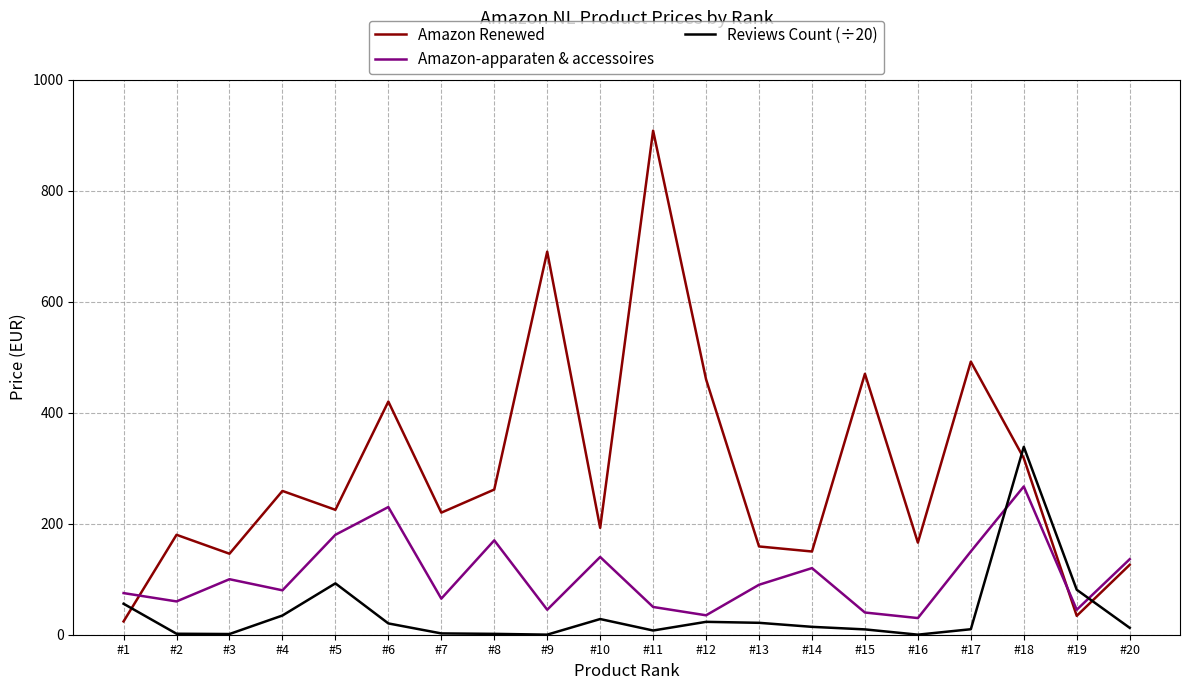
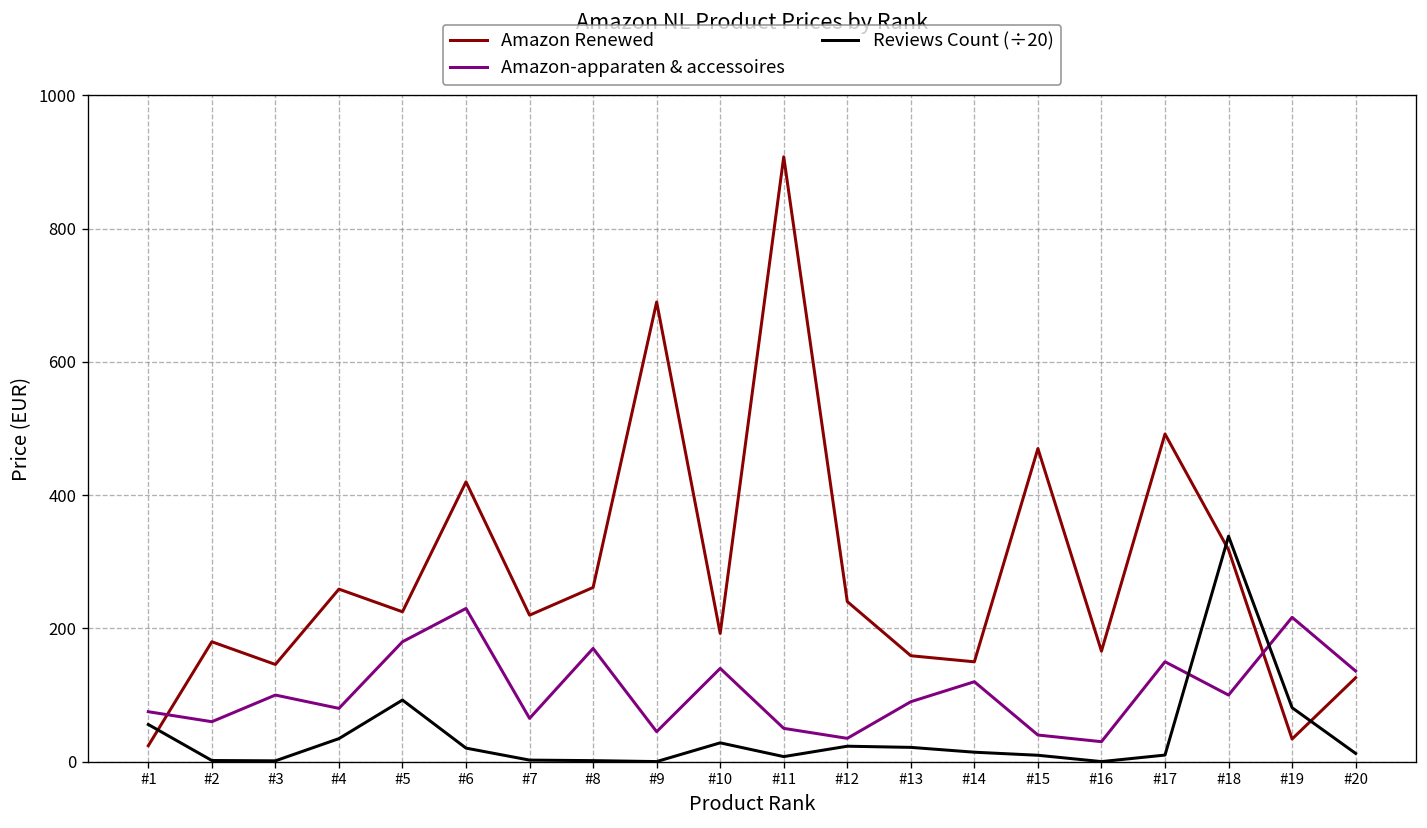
  {
    "Amazon Renewed": {
      "#1": 20,
      "#2": 180,
      "#3": 150,
      "#4": 260,
      "#5": 220,
      "#6": 420,
      "#7": 220,
      "#8": 260,
      "#9": 690,
      "#10": 190,
      "#11": 910,
-     "#12": 460,
+     "#12": 240,
      "#13": 160,
      "#14": 150,
      "#15": 470,
      "#16": 170,
      "#17": 490,
      "#18": 320,
      "#19": 30,
      "#20": 130
    },
    "Amazon-apparaten & accessoires": {
      "#1": 70,
      "#2": 60,
      "#3": 100,
      "#4": 80,
      "#5": 180,
      "#6": 230,
      "#7": 60,
      "#8": 170,
      "#9": 40,
      "#10": 140,
      "#11": 50,
      "#12": 30,
      "#13": 90,
      "#14": 120,
      "#15": 40,
      "#16": 30,
      "#17": 150,
-     "#18": 270,
-     "#19": 40,
+     "#18": 100,
+     "#19": 220,
      "#20": 140
    },
    "Reviews Count (÷20)": {
      "#1": 60,
      "#2": 0,
      "#3": 0,
      "#4": 30,
      "#5": 90,
      "#6": 20,
      "#7": 0,
      "#8": 0,
      "#9": 0,
      "#10": 30,
      "#11": 10,
      "#12": 20,
      "#13": 20,
      "#14": 10,
      "#15": 10,
      "#16": 0,
      "#17": 10,
      "#18": 340,
      "#19": 80,
      "#20": 10
    }
  }
